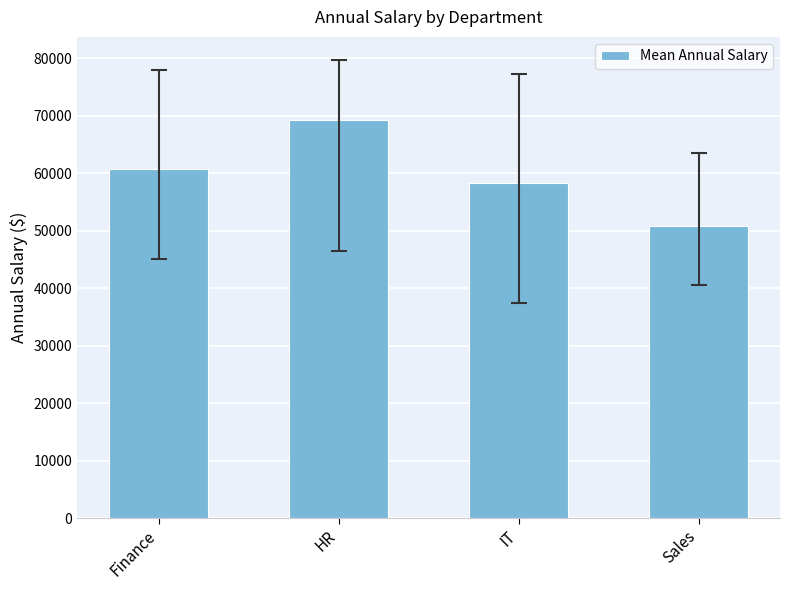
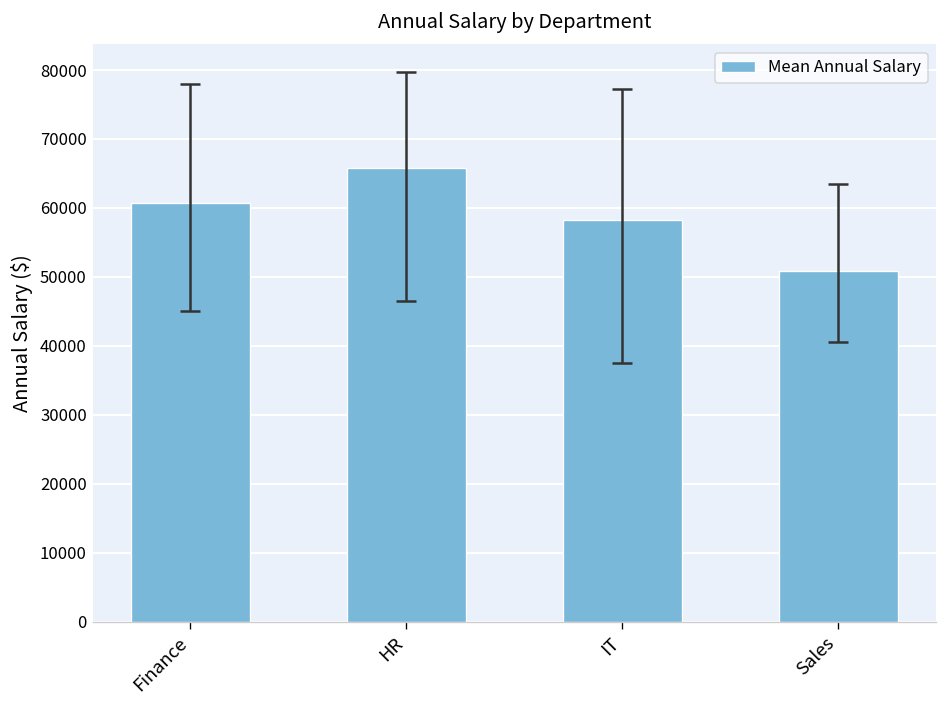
  {
    "Mean Annual Salary": {
      "Finance": 61000,
-     "HR": 69000,
+     "HR": 66000,
      "IT": 58000,
      "Sales": 51000
    }
  }
